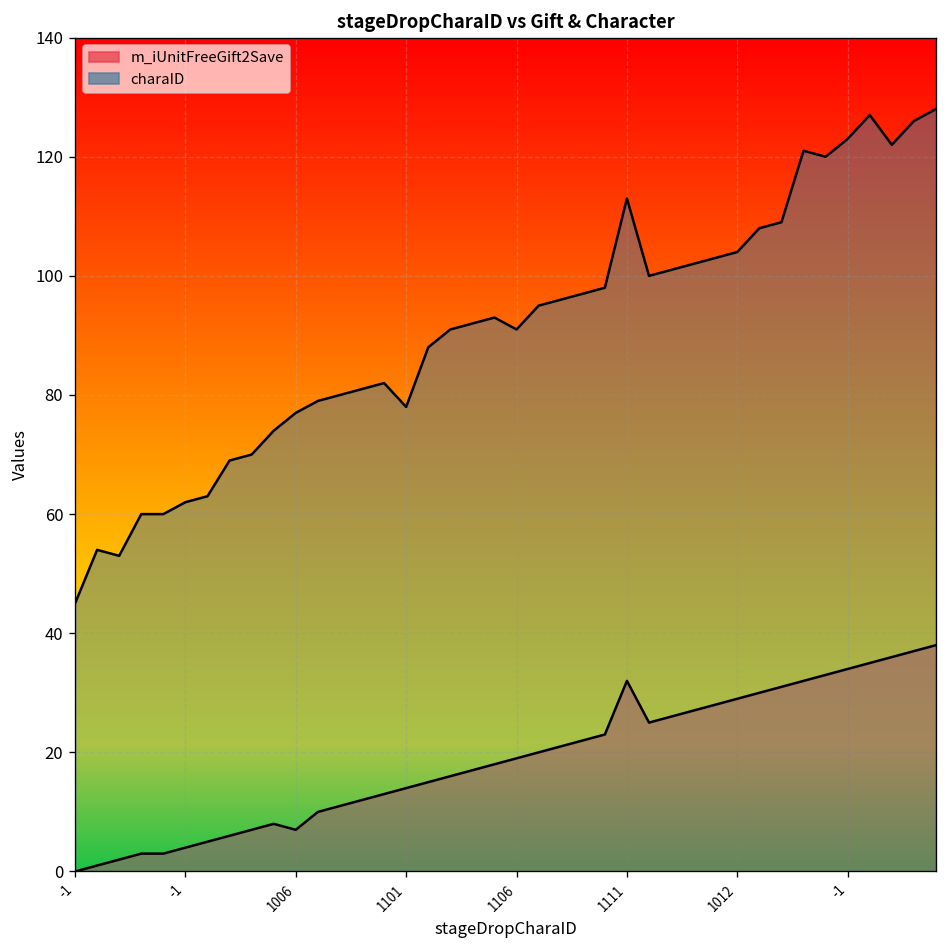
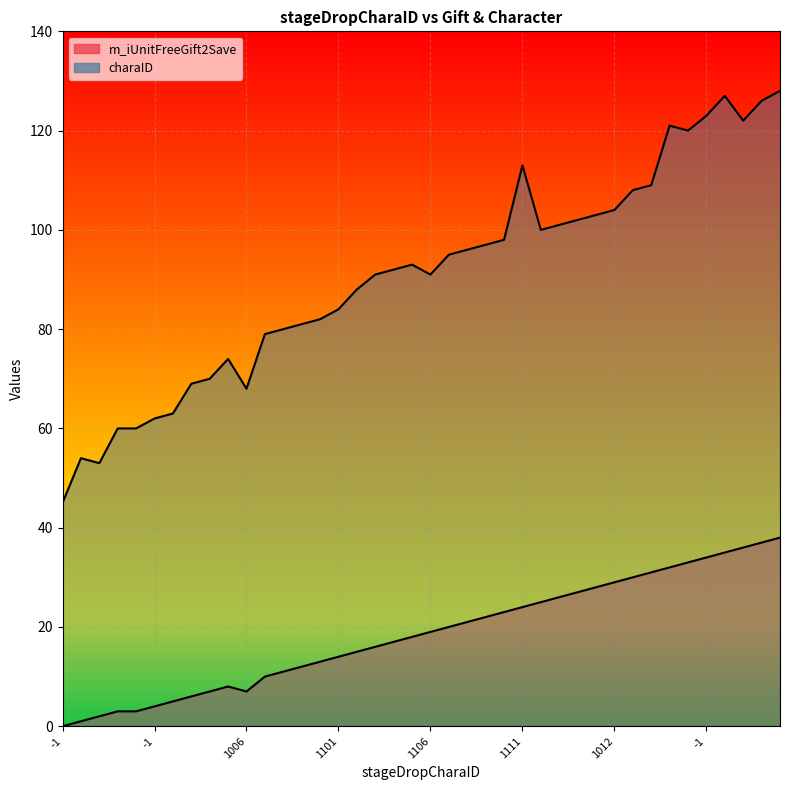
  {
    "m_iUnitFreeGift2Save": {
      "1006": 7,
      "1101": 14,
      "1106": 19,
-     "1111": 32,
+     "1111": 24,
      "1012": 29
    },
    "charaID": {
-     "1006": 77,
-     "1101": 78,
+     "1006": 68,
+     "1101": 84,
      "1106": 91,
      "1111": 113,
      "1012": 104
    }
  }
